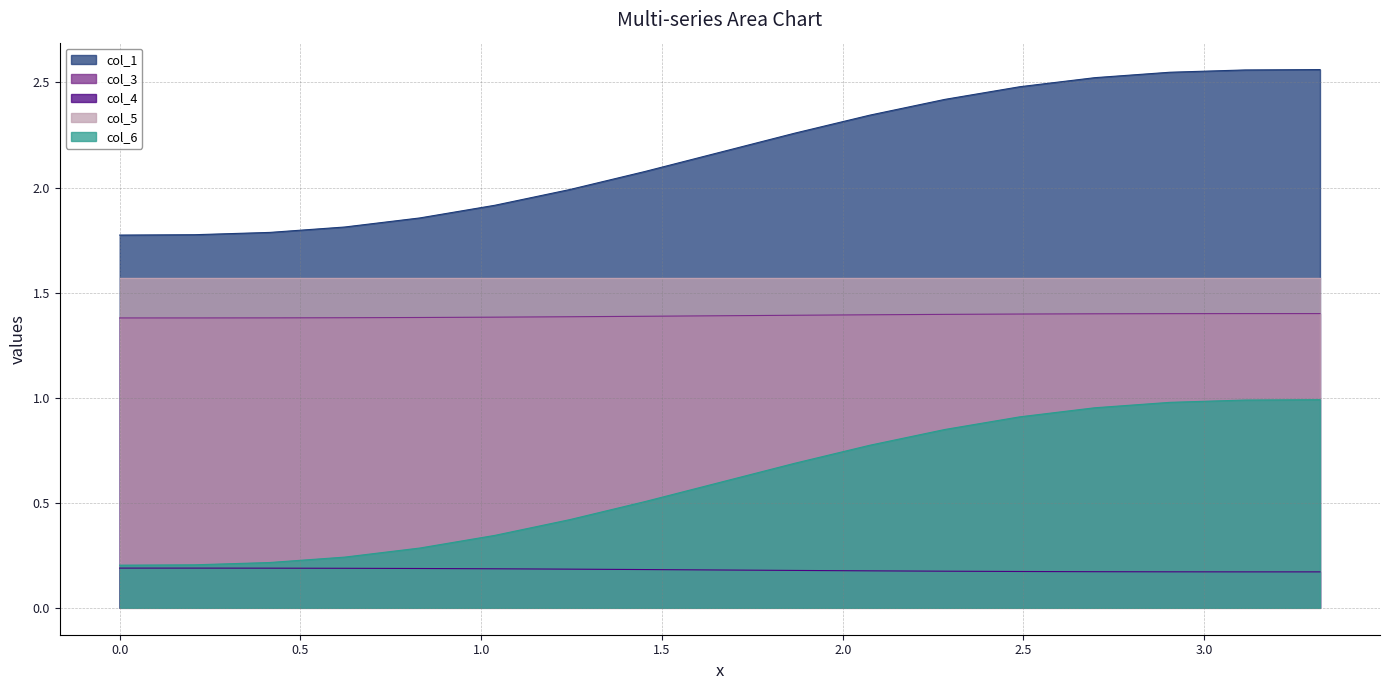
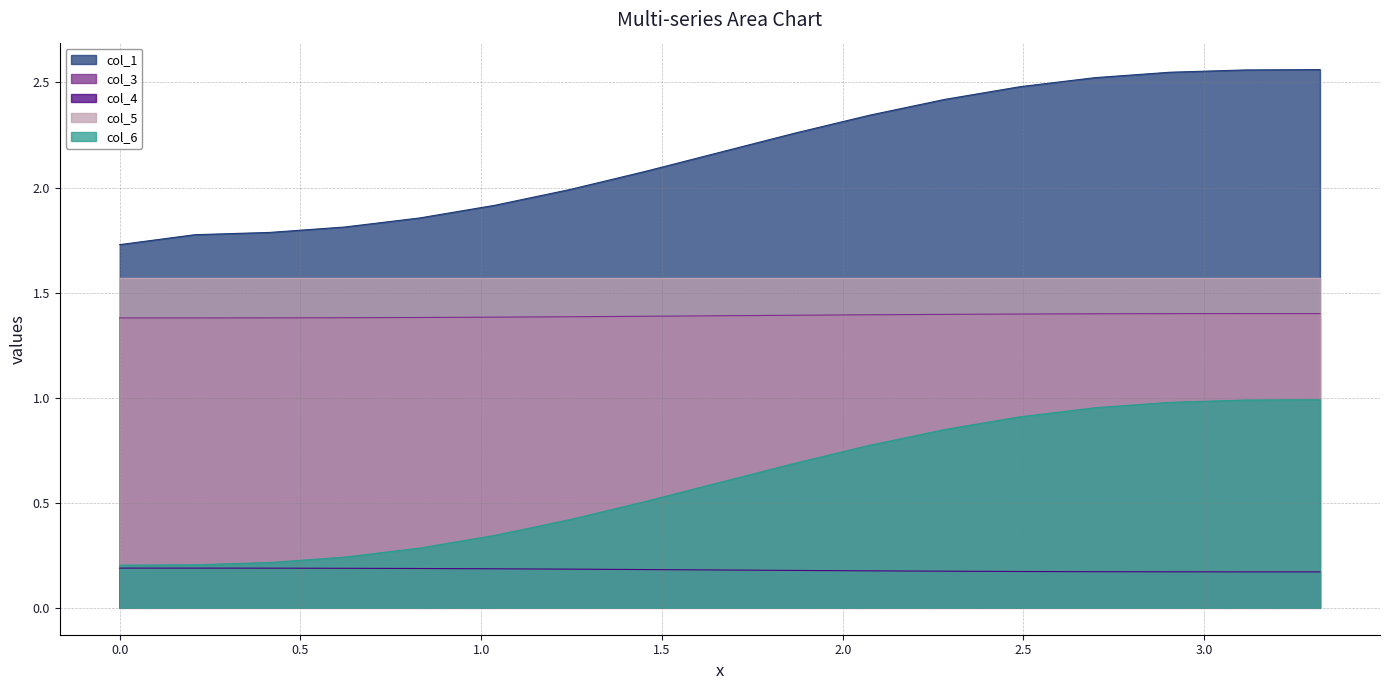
  {
    "col_1": {
-     "0.0": 1.77
+     "0.0": 1.73
    },
    "col_3": {
      "0.0": 1.38
    },
    "col_4": {
      "0.0": 0.19
    },
    "col_5": {
      "0.0": 1.57
    },
    "col_6": {
      "0.0": 0.20
    }
  }
